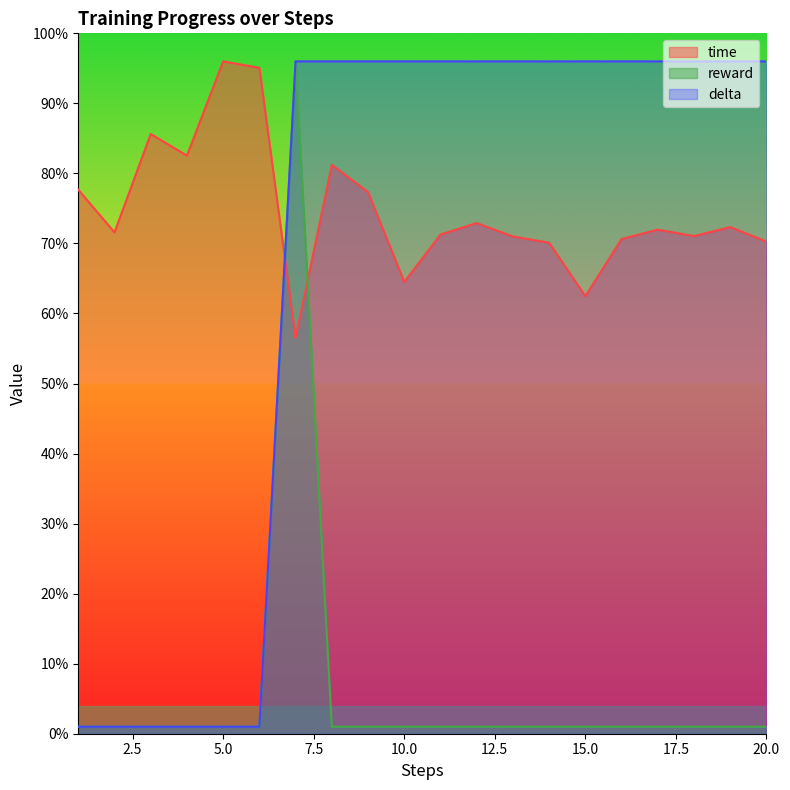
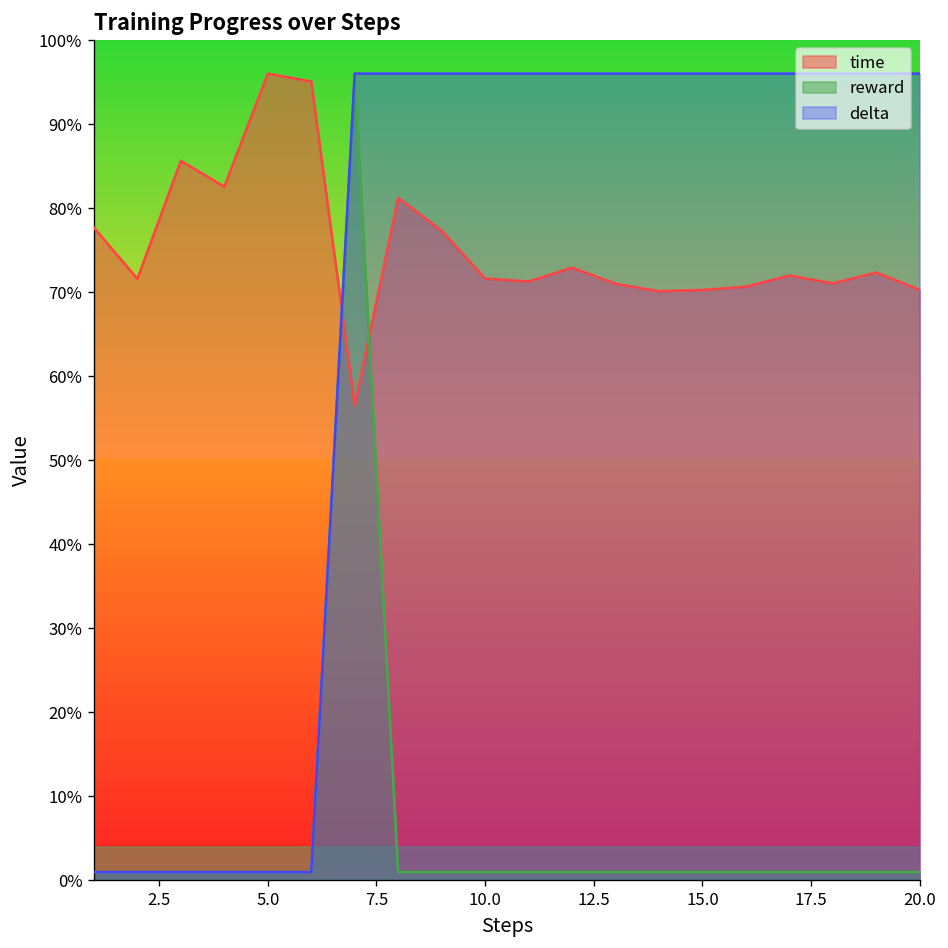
  {
    "time": {
      "5.0": "96%",
-     "10.0": "65%",
-     "15.0": "62%",
+     "10.0": "72%",
+     "15.0": "70%",
      "20.0": "70%"
    },
    "delta": {
      "10.0": "96%",
      "15.0": "96%",
      "20.0": "96%"
    }
  }
